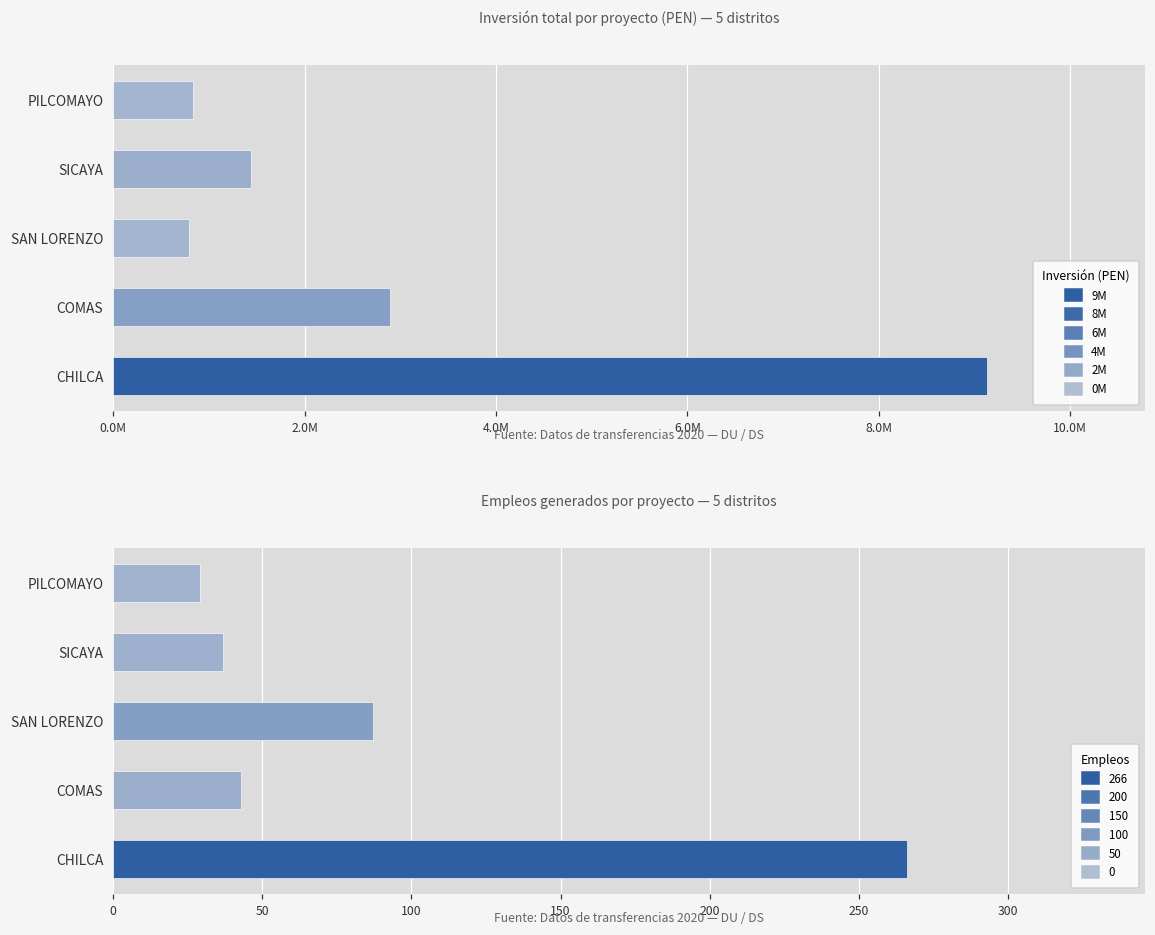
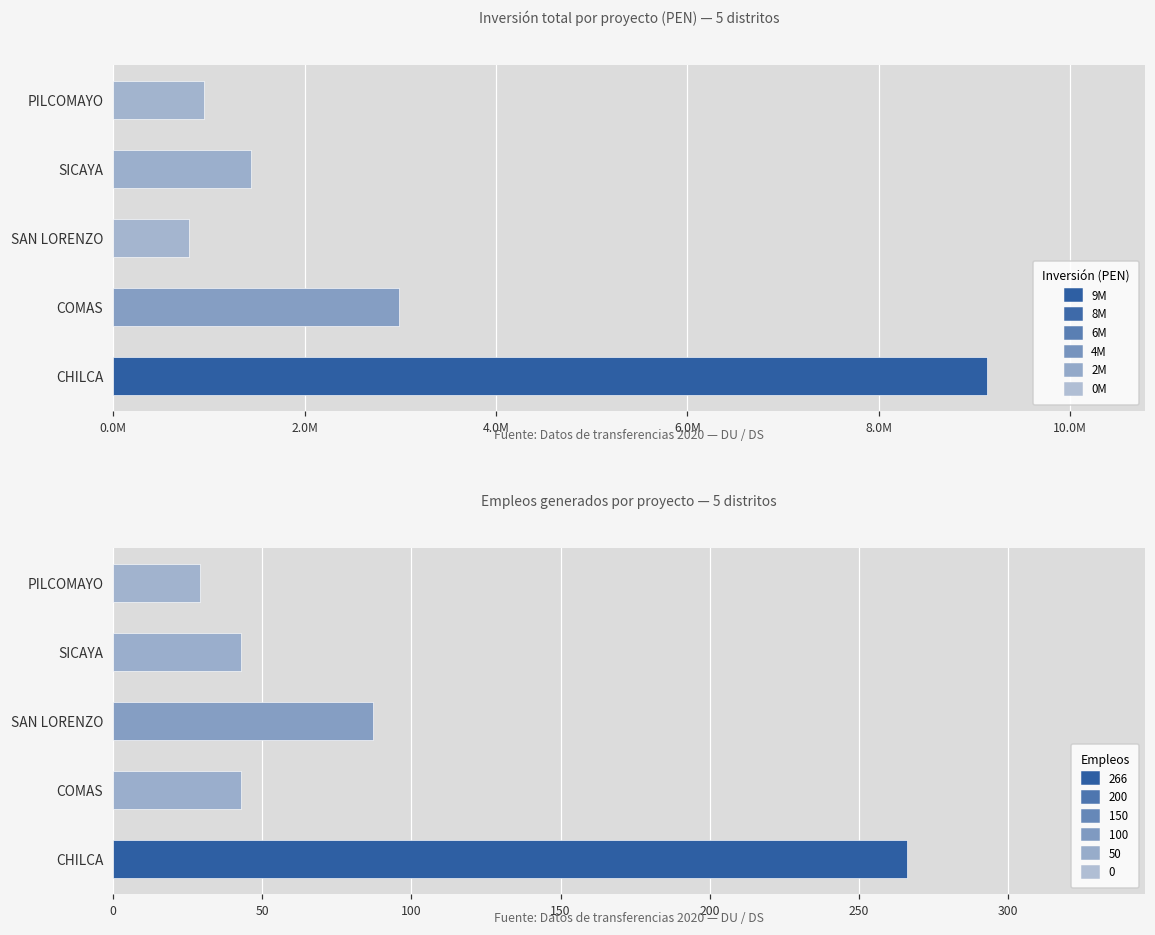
  {
    "Inversión total por proyecto (PEN) — 5 distritos": {
-     "PILCOMAYO": 800000,
+     "PILCOMAYO": 1000000,
      "SICAYA": 1400000,
      "SAN LORENZO": 800000,
-     "COMAS": 2900000,
+     "COMAS": 3000000,
      "CHILCA": 9100000
    },
    "Empleos generados por proyecto — 5 distritos": {
      "PILCOMAYO": 29,
-     "SICAYA": 37,
+     "SICAYA": 43,
      "SAN LORENZO": 87,
      "COMAS": 43,
      "CHILCA": 266
    }
  }
